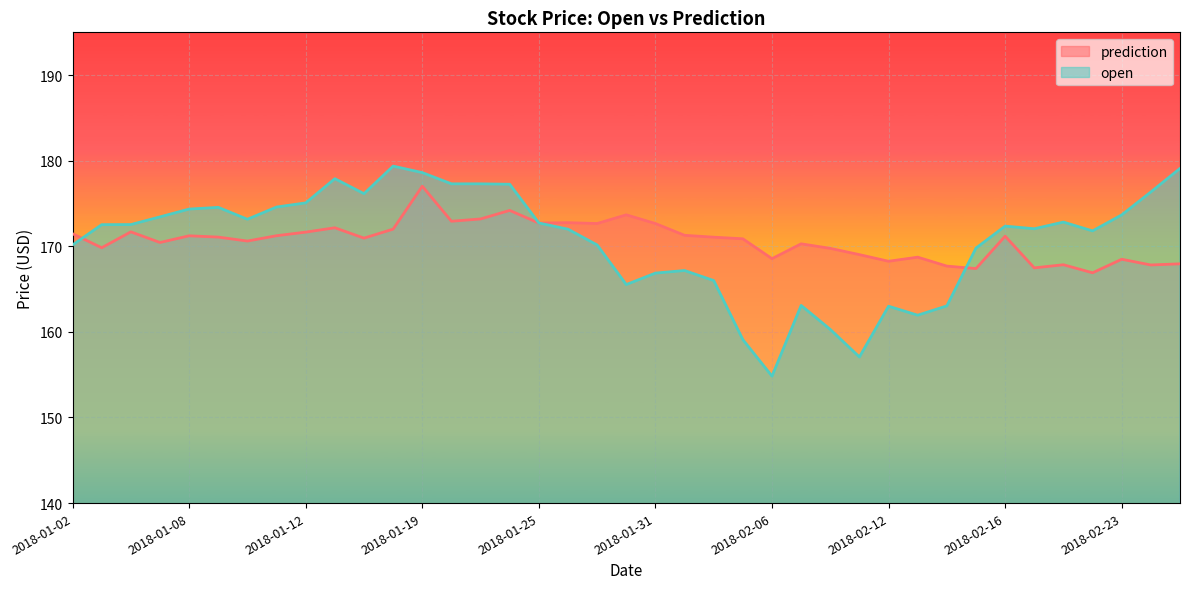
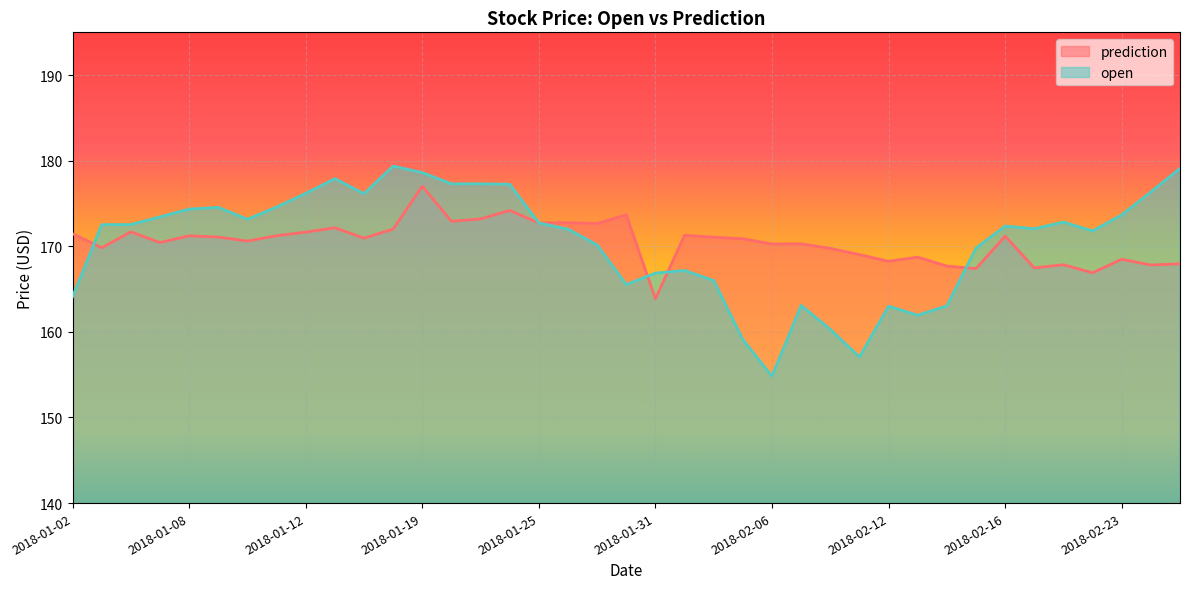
  {
    "prediction": {
      "2018-01-02": 171,
      "2018-01-08": 171,
      "2018-01-12": 172,
      "2018-01-19": 177,
-     "2018-01-31": 173,
-     "2018-02-06": 169,
+     "2018-01-31": 164,
+     "2018-02-06": 170,
      "2018-02-12": 168,
      "2018-02-16": 171,
      "2018-02-23": 168
    },
    "open": {
-     "2018-01-02": 170,
+     "2018-01-02": 164,
      "2018-01-08": 174,
-     "2018-01-12": 175,
+     "2018-01-12": 176,
      "2018-01-19": 179,
      "2018-01-31": 167,
      "2018-02-06": 155,
      "2018-02-12": 163,
      "2018-02-16": 172,
      "2018-02-23": 174
    }
  }
